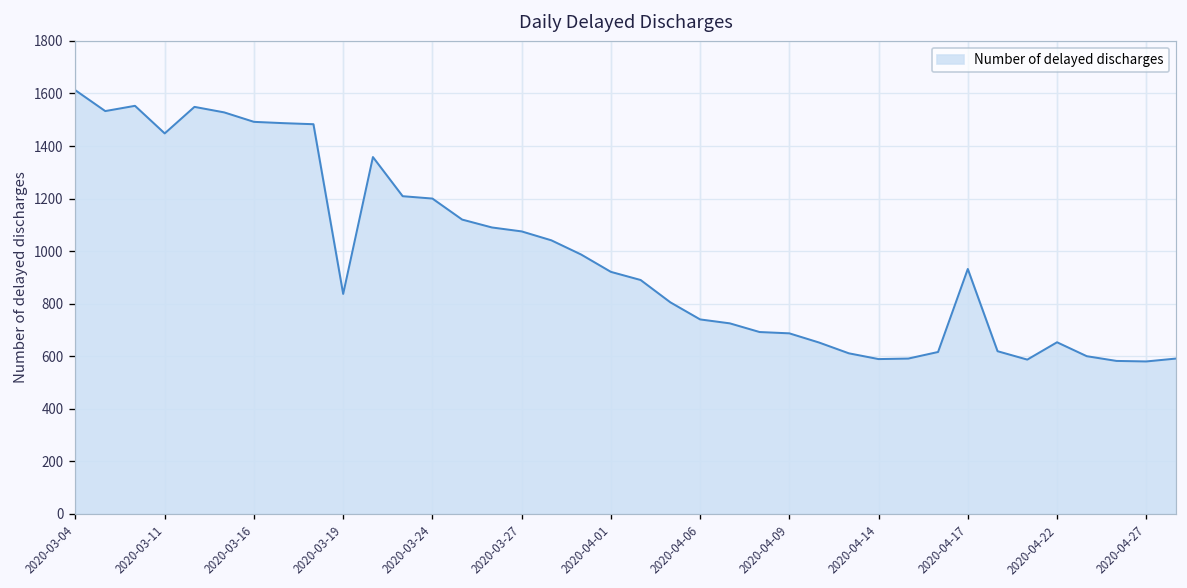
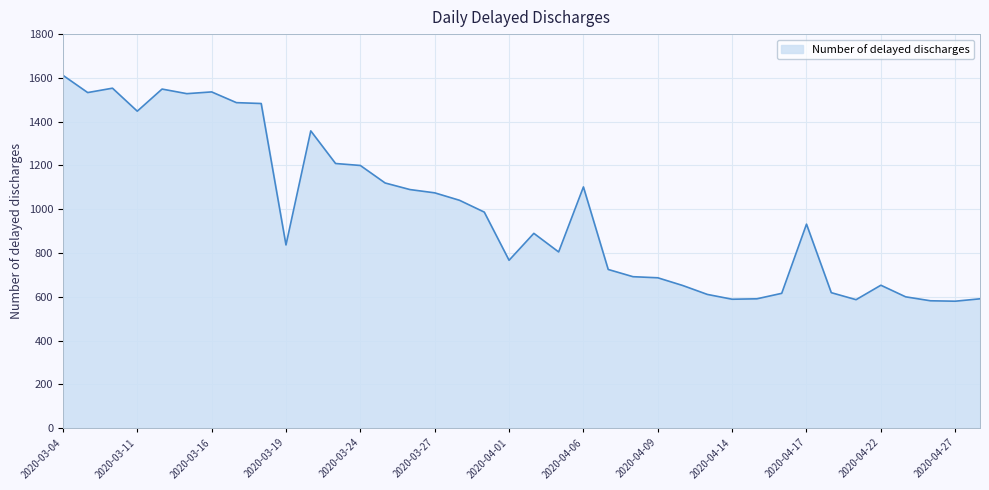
  {
    "2020-03-04": 1610,
    "2020-03-11": 1450,
-   "2020-03-16": 1490,
+   "2020-03-16": 1540,
    "2020-03-19": 840,
    "2020-03-24": 1200,
    "2020-03-27": 1080,
-   "2020-04-01": 920,
-   "2020-04-06": 740,
+   "2020-04-01": 770,
+   "2020-04-06": 1100,
    "2020-04-09": 690,
    "2020-04-14": 590,
    "2020-04-17": 930,
    "2020-04-22": 650,
    "2020-04-27": 580
  }
